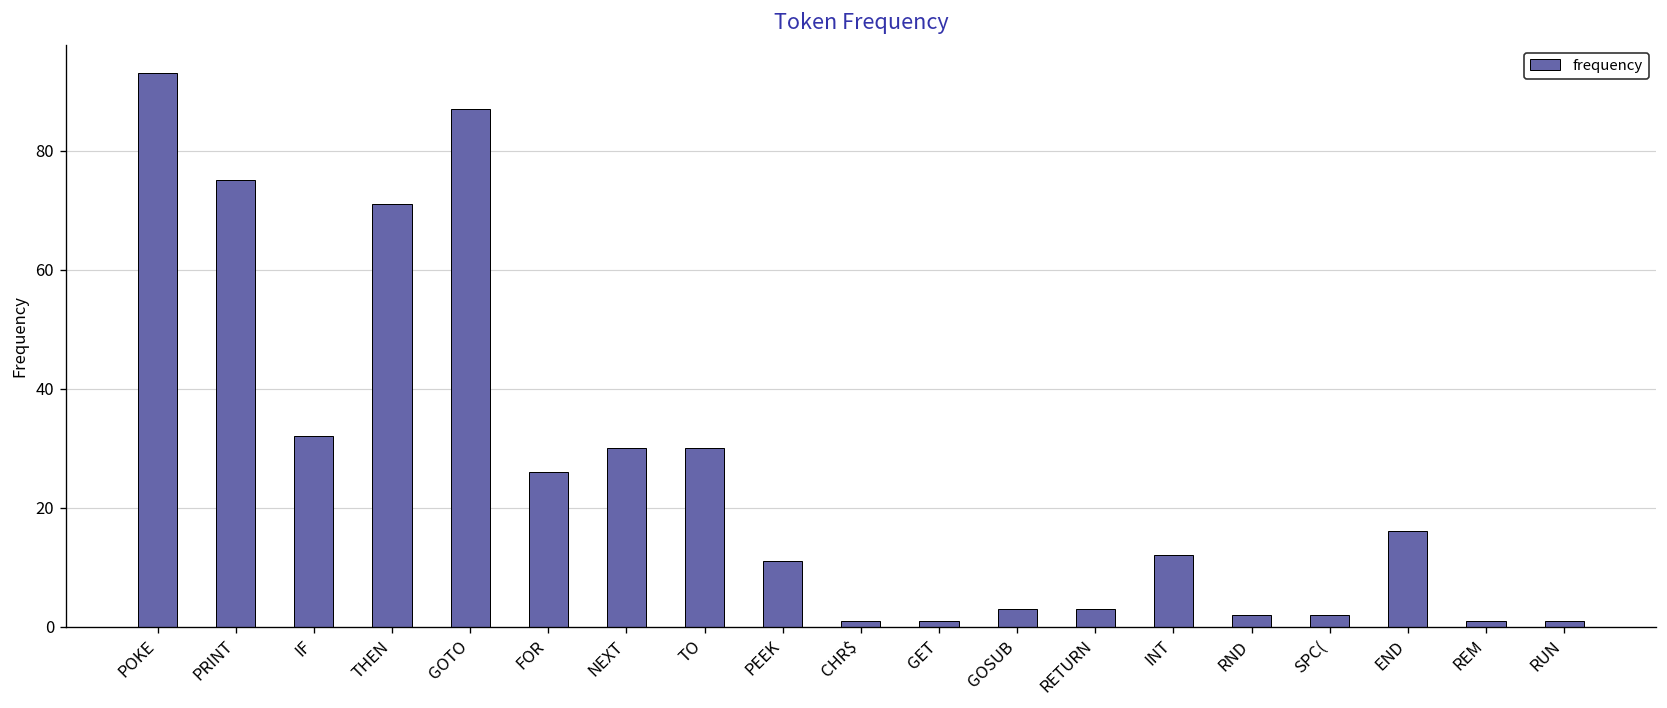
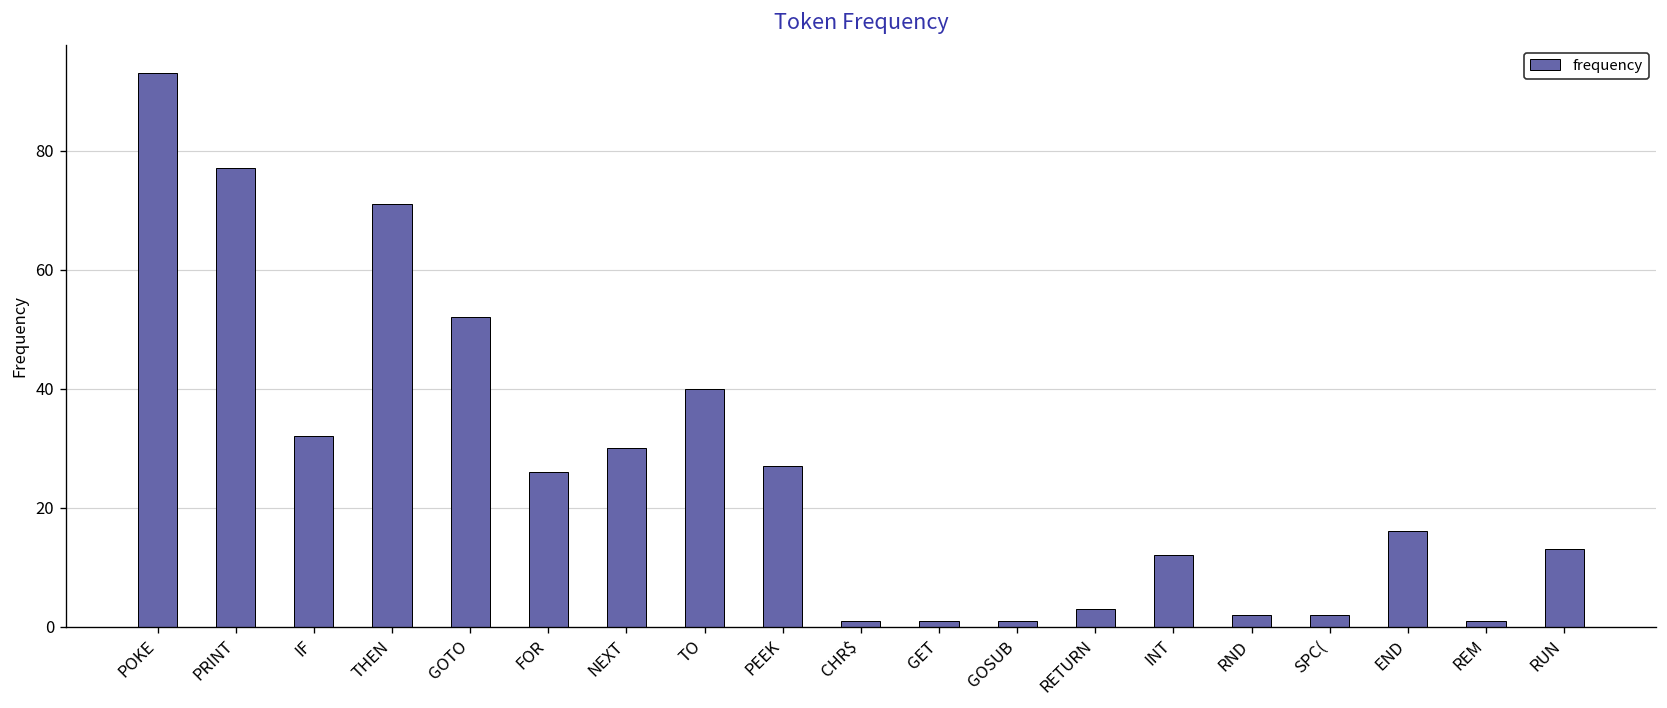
  {
    "POKE": 93,
-   "PRINT": 75,
+   "PRINT": 77,
    "IF": 32,
    "THEN": 71,
-   "GOTO": 87,
+   "GOTO": 52,
    "FOR": 26,
    "NEXT": 30,
-   "TO": 30,
-   "PEEK": 11,
+   "TO": 40,
+   "PEEK": 27,
    "CHR$": 1,
    "GET": 1,
-   "GOSUB": 3,
+   "GOSUB": 1,
    "RETURN": 3,
    "INT": 12,
    "RND": 2,
    "SPC(": 2,
    "END": 16,
    "REM": 1,
-   "RUN": 1
+   "RUN": 13
  }
